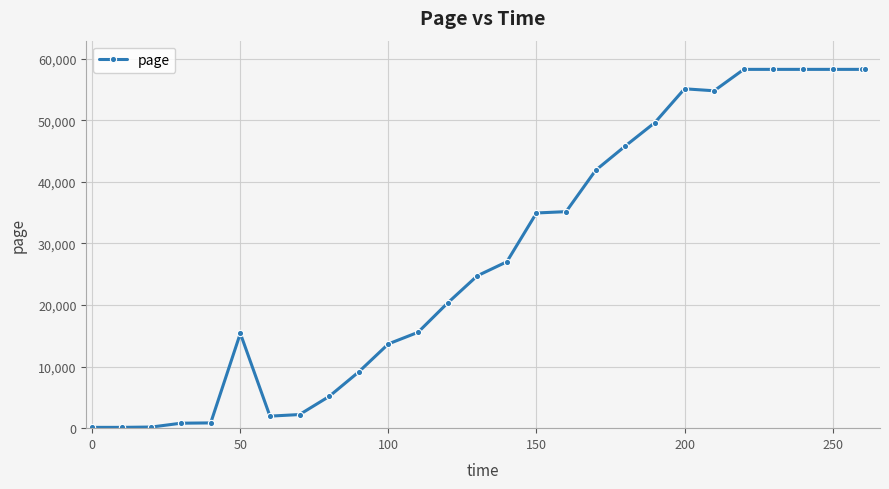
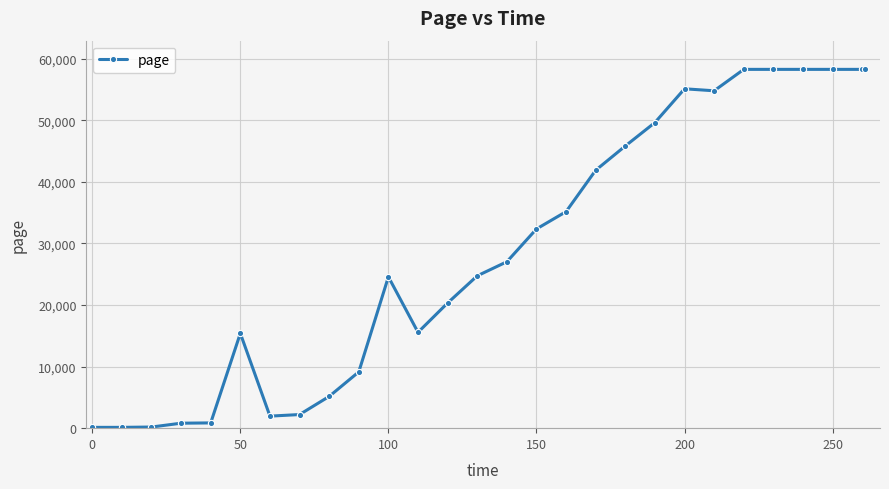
  {
    "0": "0",
    "50": "15,000",
-   "100": "14,000",
-   "150": "35,000",
+   "100": "25,000",
+   "150": "32,000",
    "200": "55,000",
    "250": "58,000"
  }
